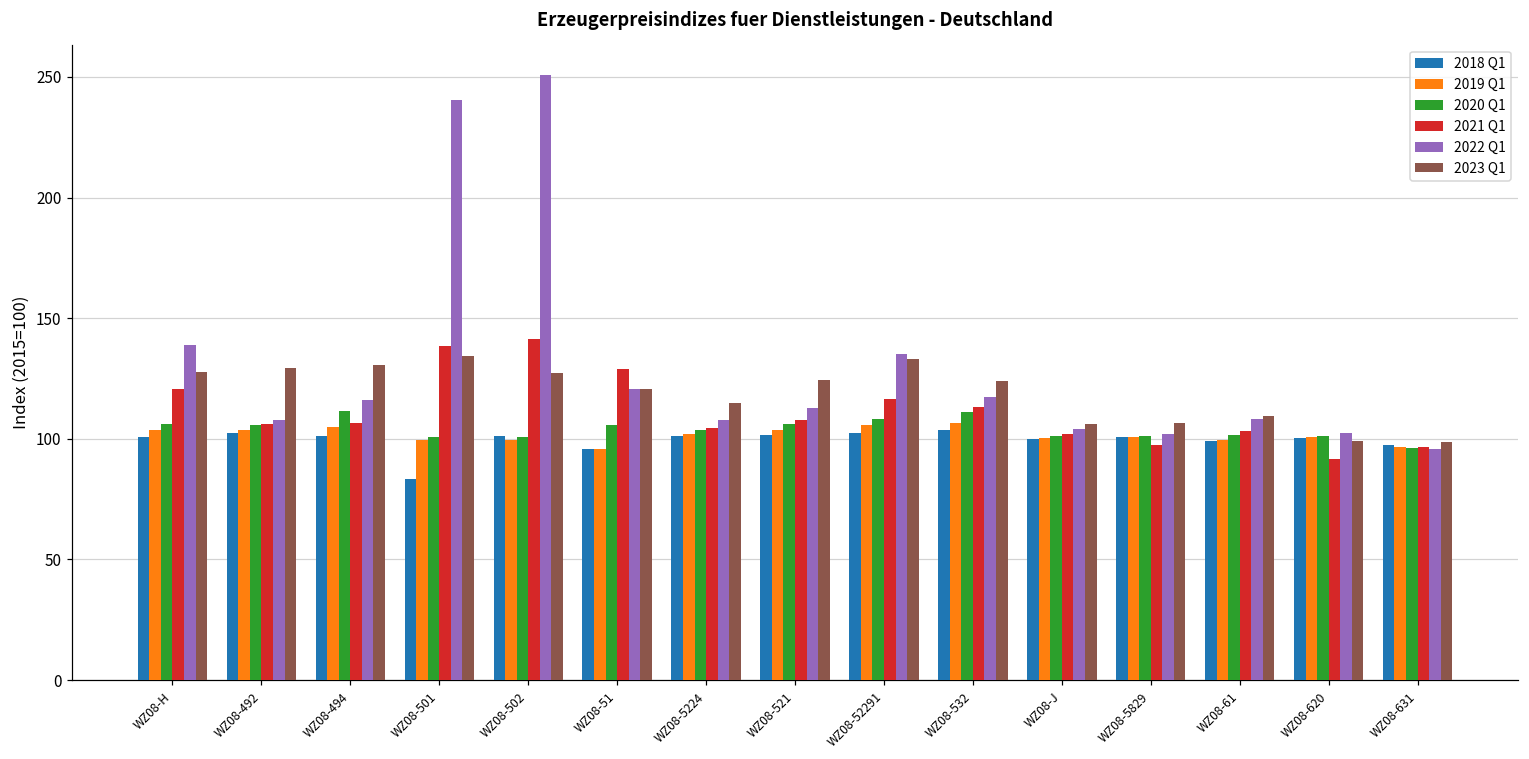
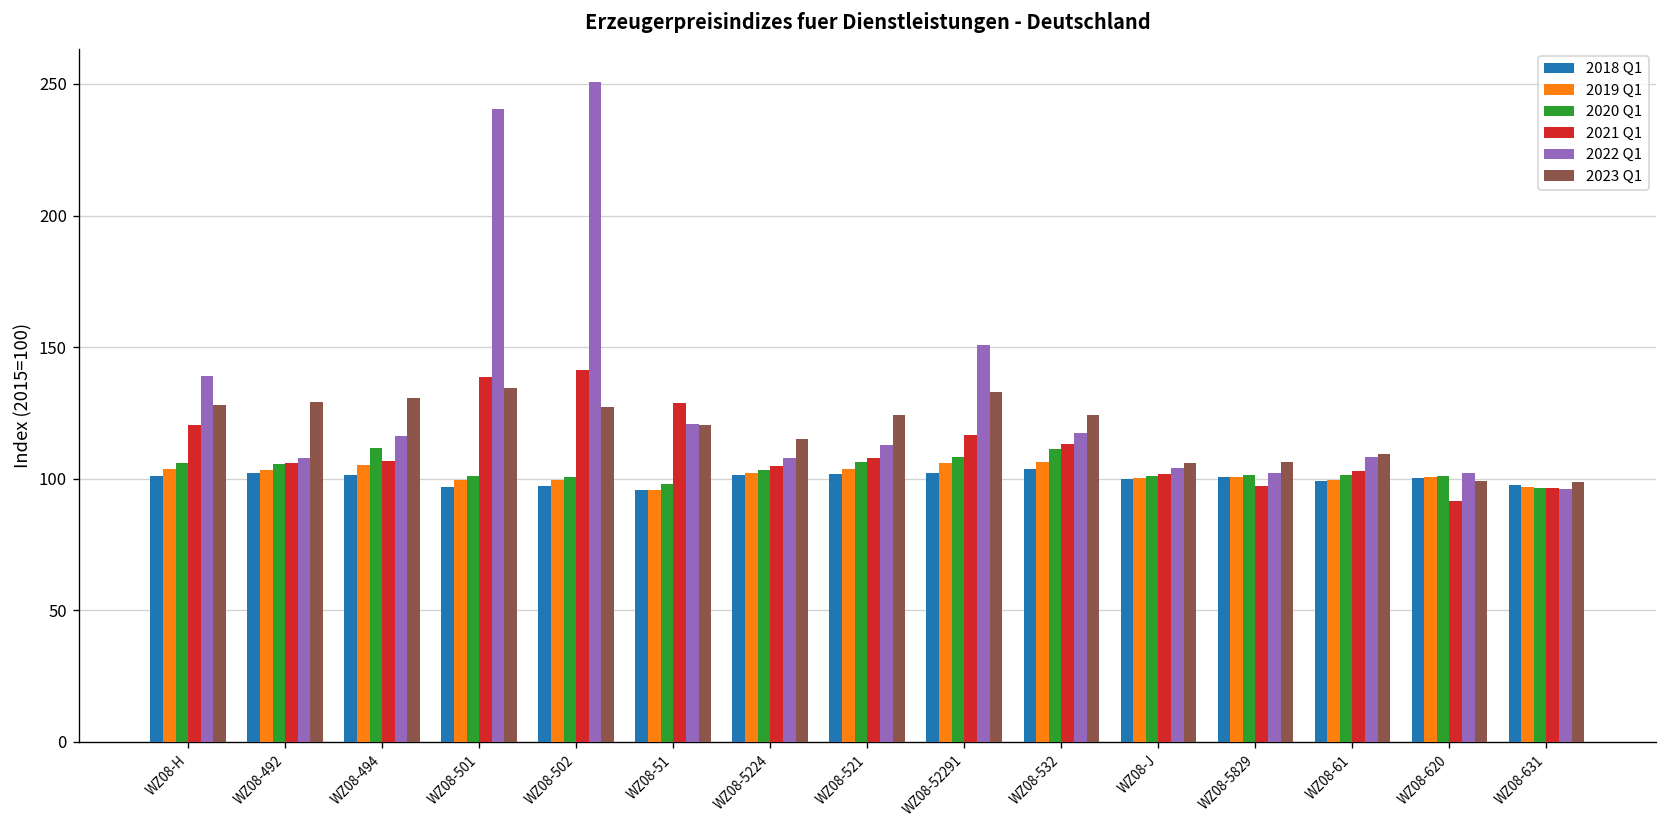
  {
    "2018 Q1": {
      "WZ08-H": 101,
      "WZ08-492": 102,
      "WZ08-494": 101,
-     "WZ08-501": 83,
-     "WZ08-502": 101,
+     "WZ08-501": 97,
+     "WZ08-502": 97,
      "WZ08-51": 96,
      "WZ08-5224": 101,
      "WZ08-521": 102,
      "WZ08-52291": 102,
      "WZ08-532": 104,
      "WZ08-J": 100,
      "WZ08-5829": 101,
      "WZ08-61": 99,
      "WZ08-620": 100,
      "WZ08-631": 98
    },
    "2019 Q1": {
      "WZ08-H": 104,
      "WZ08-492": 104,
      "WZ08-494": 105,
      "WZ08-501": 100,
      "WZ08-502": 99,
      "WZ08-51": 96,
      "WZ08-5224": 102,
      "WZ08-521": 104,
      "WZ08-52291": 106,
      "WZ08-532": 106,
      "WZ08-J": 100,
      "WZ08-5829": 101,
      "WZ08-61": 100,
      "WZ08-620": 101,
      "WZ08-631": 97
    },
    "2020 Q1": {
      "WZ08-H": 106,
      "WZ08-492": 106,
      "WZ08-494": 112,
      "WZ08-501": 101,
      "WZ08-502": 101,
-     "WZ08-51": 106,
+     "WZ08-51": 98,
      "WZ08-5224": 104,
      "WZ08-521": 106,
      "WZ08-52291": 108,
      "WZ08-532": 111,
      "WZ08-J": 101,
      "WZ08-5829": 101,
      "WZ08-61": 101,
      "WZ08-620": 101,
      "WZ08-631": 96
    },
    "2021 Q1": {
      "WZ08-H": 121,
      "WZ08-492": 106,
      "WZ08-494": 107,
      "WZ08-501": 139,
      "WZ08-502": 141,
      "WZ08-51": 129,
      "WZ08-5224": 105,
      "WZ08-521": 108,
      "WZ08-52291": 117,
      "WZ08-532": 113,
      "WZ08-J": 102,
      "WZ08-5829": 97,
      "WZ08-61": 103,
      "WZ08-620": 92,
      "WZ08-631": 97
    },
    "2022 Q1": {
      "WZ08-H": 139,
      "WZ08-492": 108,
      "WZ08-494": 116,
      "WZ08-501": 240,
      "WZ08-502": 251,
      "WZ08-51": 121,
      "WZ08-5224": 108,
      "WZ08-521": 113,
-     "WZ08-52291": 135,
+     "WZ08-52291": 151,
      "WZ08-532": 118,
      "WZ08-J": 104,
      "WZ08-5829": 102,
      "WZ08-61": 108,
      "WZ08-620": 102,
      "WZ08-631": 96
    },
    "2023 Q1": {
      "WZ08-H": 128,
      "WZ08-492": 129,
      "WZ08-494": 131,
      "WZ08-501": 135,
      "WZ08-502": 127,
      "WZ08-51": 121,
      "WZ08-5224": 115,
      "WZ08-521": 124,
      "WZ08-52291": 133,
      "WZ08-532": 124,
      "WZ08-J": 106,
      "WZ08-5829": 106,
      "WZ08-61": 110,
      "WZ08-620": 99,
      "WZ08-631": 99
    }
  }
